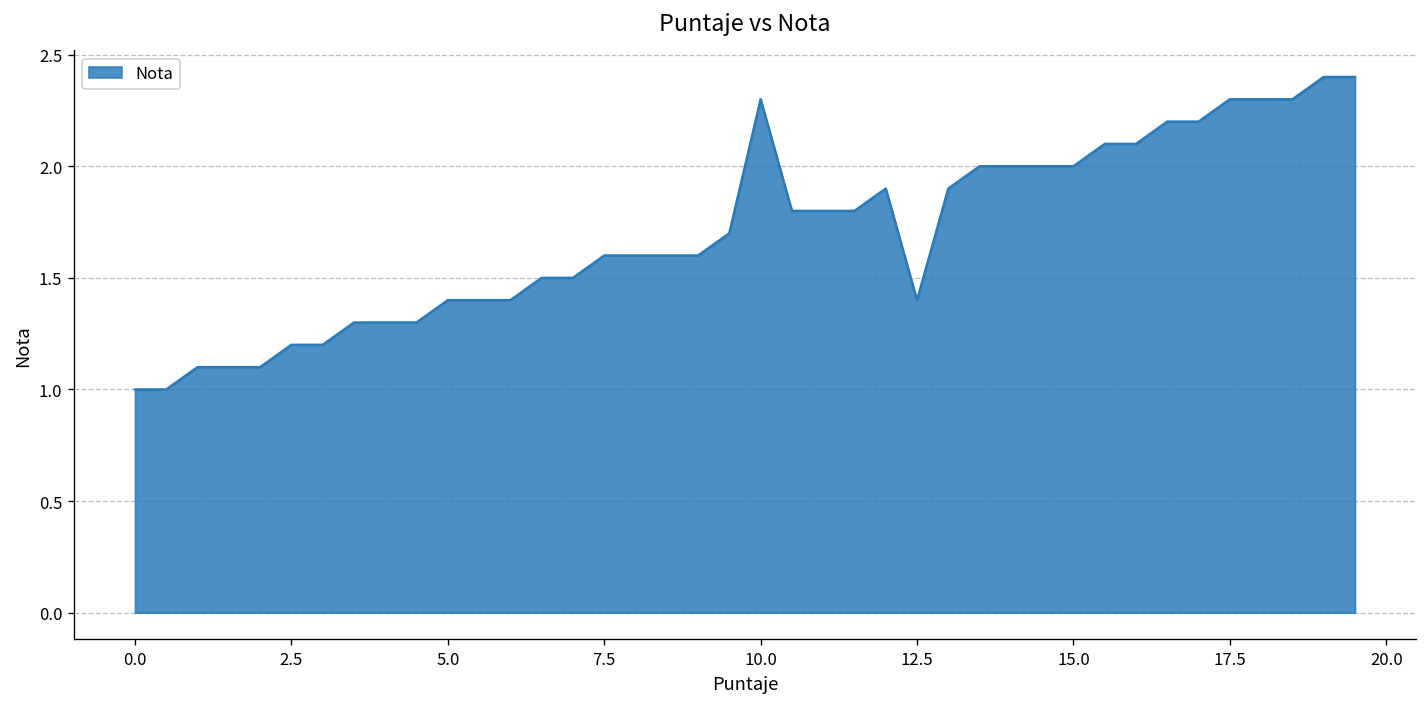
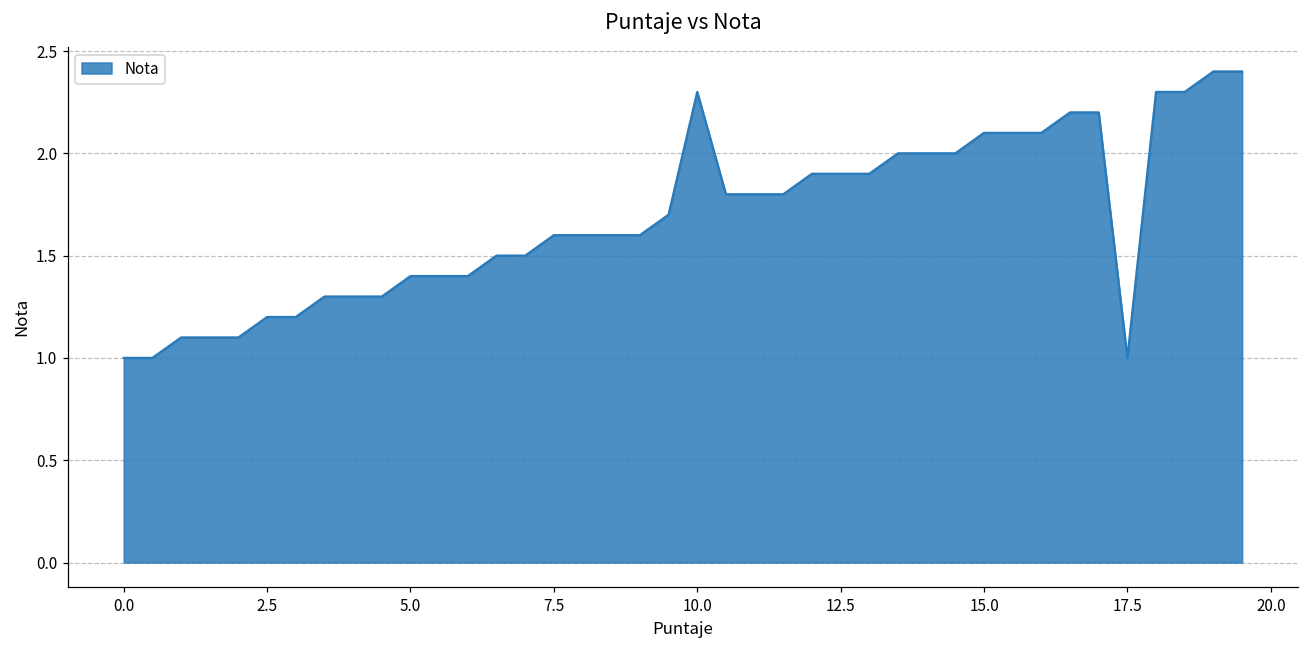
  {
    "0.0": 1.0,
    "2.5": 1.2,
    "5.0": 1.4,
    "7.5": 1.6,
    "10.0": 2.3,
-   "12.5": 1.4,
-   "15.0": 2.0,
-   "17.5": 2.3
+   "12.5": 1.9,
+   "15.0": 2.1,
+   "17.5": 1.0
  }
